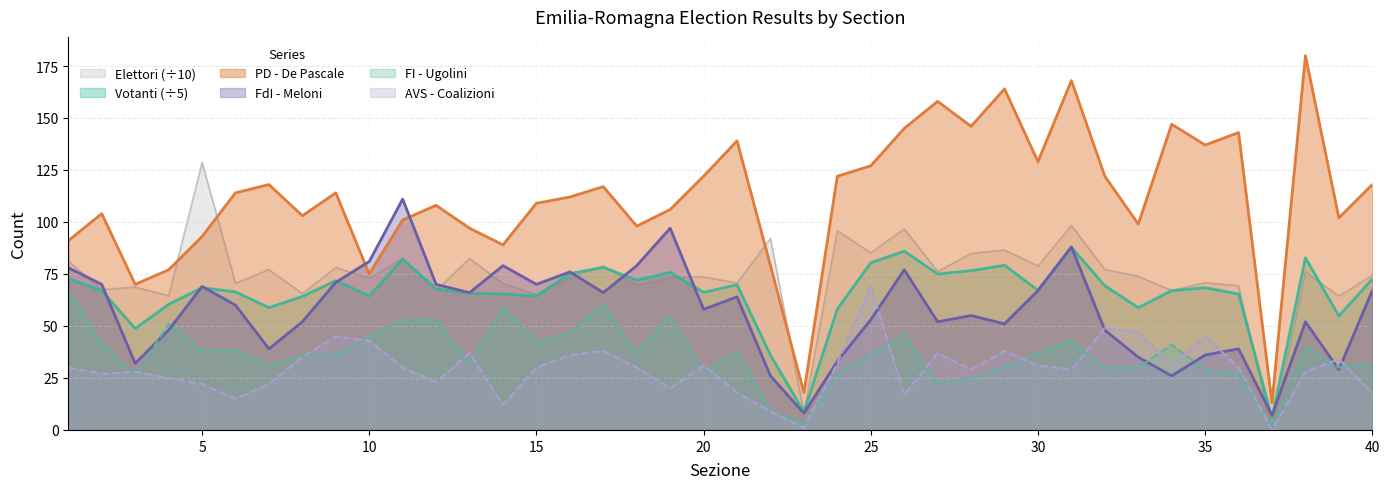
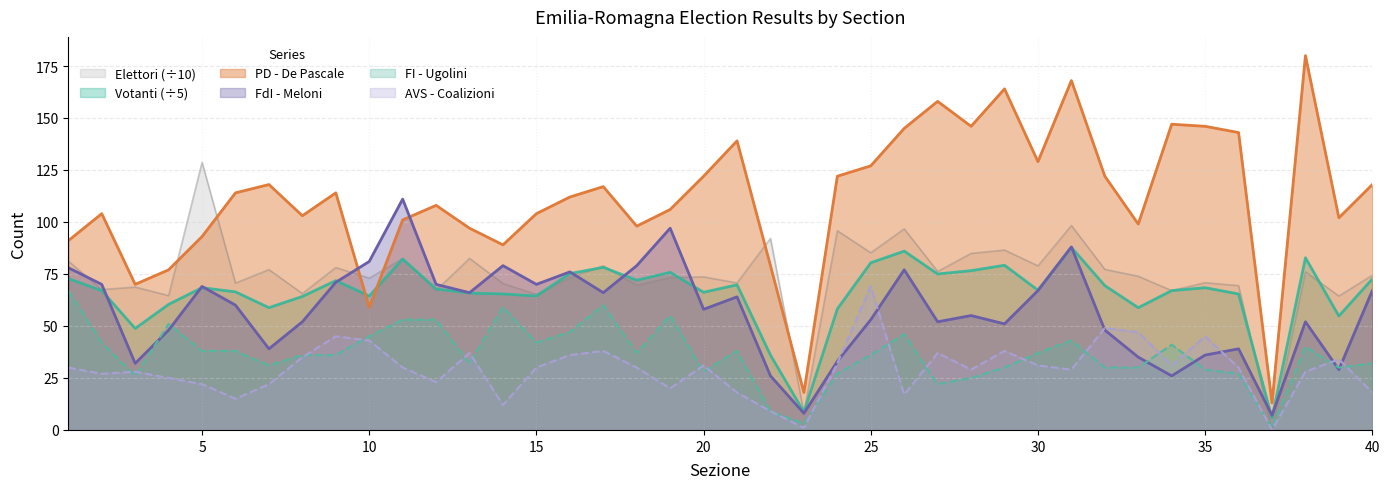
  {
    "PD - De Pascale": {
      "5": 93,
-     "10": 75,
-     "15": 109,
+     "10": 59,
+     "15": 104,
      "20": 122,
      "25": 127,
      "30": 129,
-     "35": 137,
+     "35": 146,
      "40": 118
    }
  }
